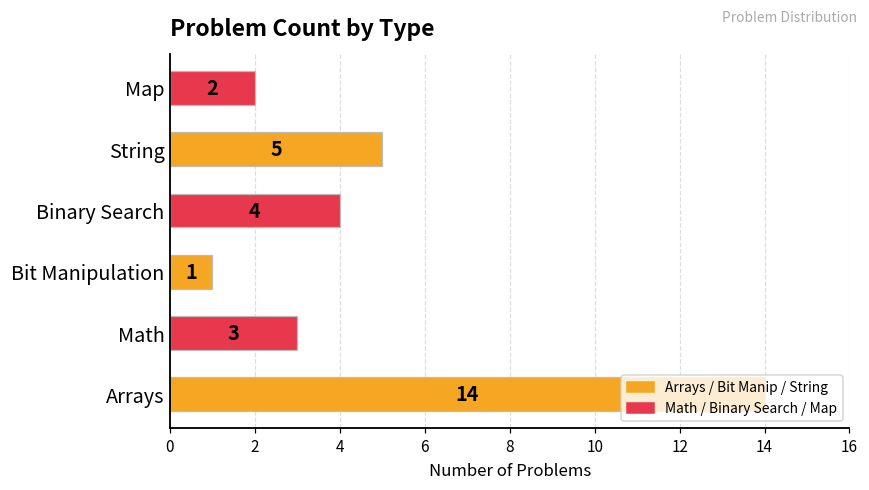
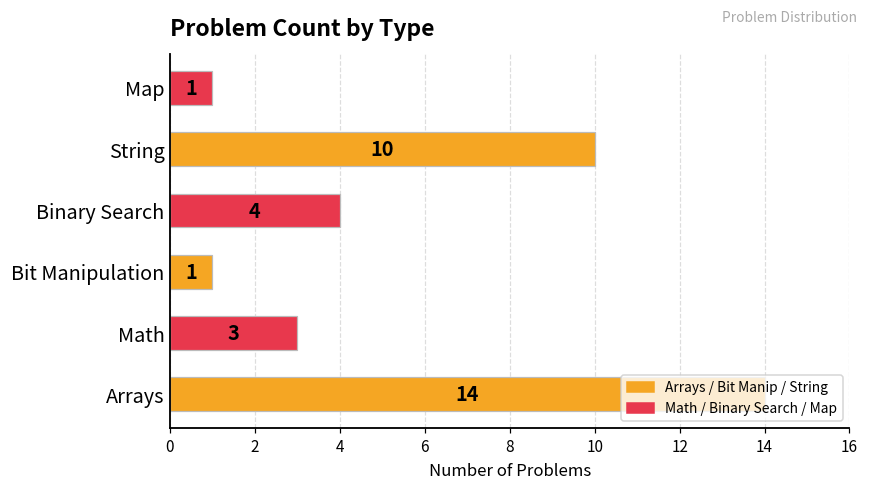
  {
-   "Map": 2,
-   "String": 5,
+   "Map": 1,
+   "String": 10,
    "Binary Search": 4,
    "Bit Manipulation": 1,
    "Math": 3
  }
